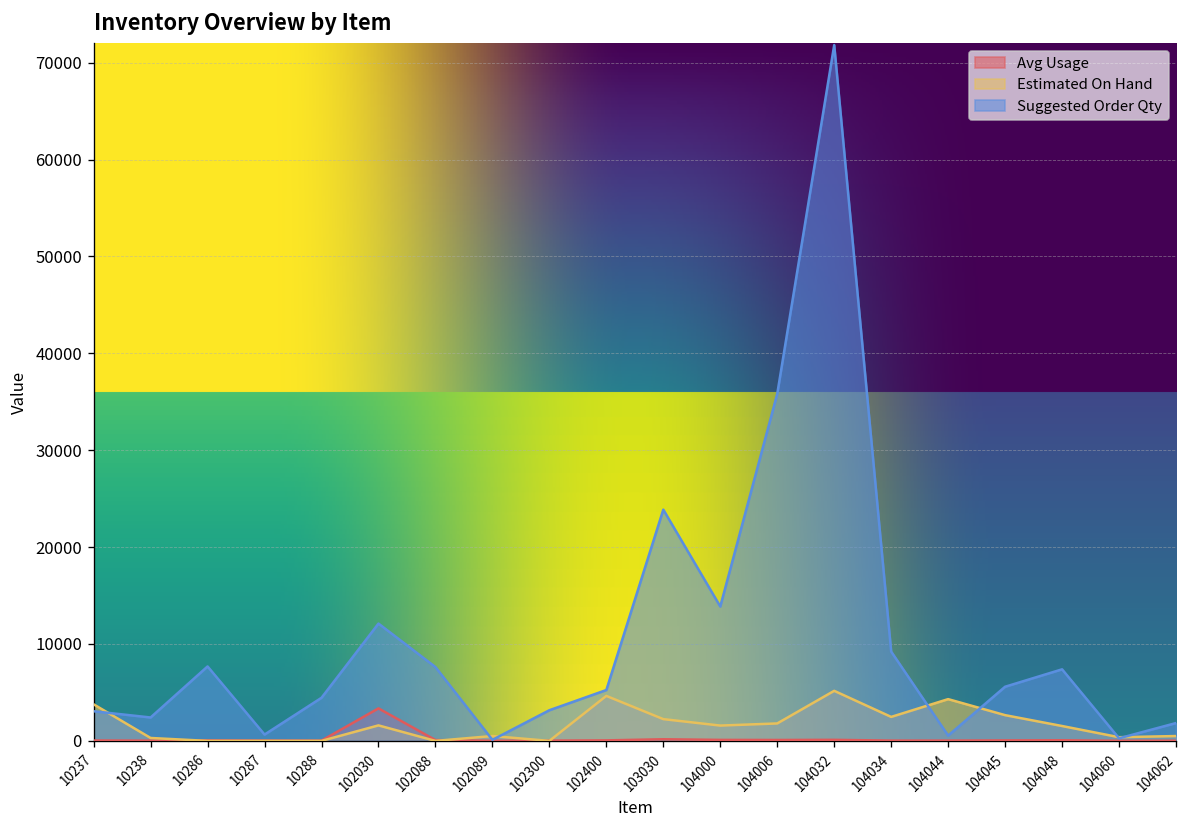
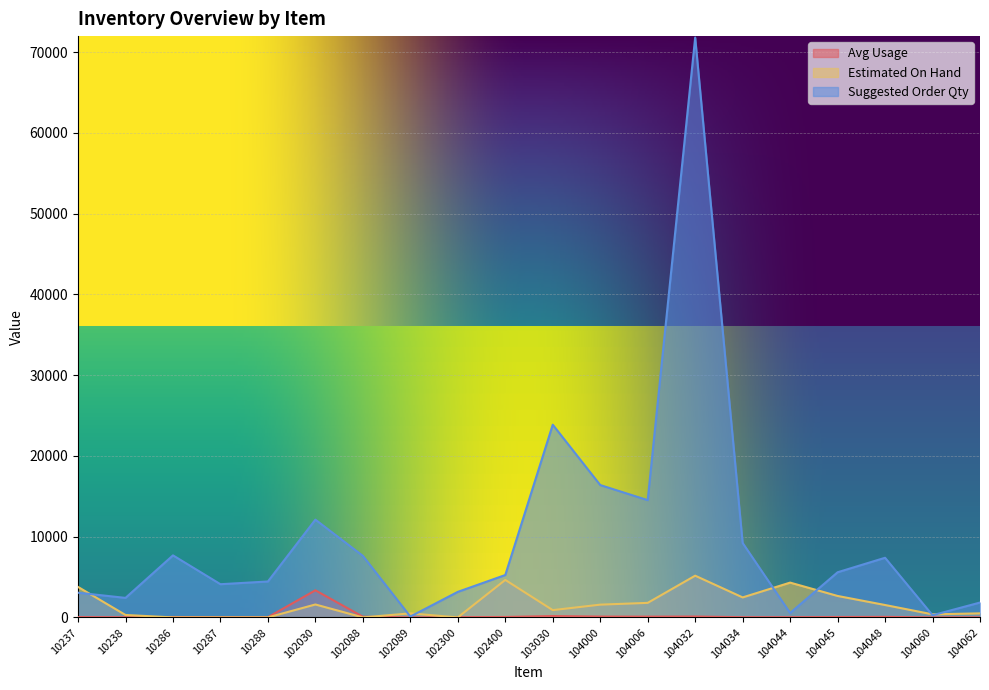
  {
    "Avg Usage": {
      "10237": 0,
      "102030": 3000,
      "102400": 0,
      "103030": 0,
      "104000": 0,
      "104006": 0,
      "104032": 0,
      "104034": 0,
      "104044": 0,
      "104045": 0,
      "104048": 0,
      "104062": 0
    },
    "Estimated On Hand": {
      "10237": 4000,
      "102030": 2000,
      "102089": 1000,
      "102400": 5000,
-     "103030": 2000,
+     "103030": 1000,
      "104000": 2000,
      "104006": 2000,
      "104032": 5000,
      "104034": 2000,
      "104044": 4000,
      "104045": 3000,
      "104048": 2000,
      "104062": 1000
    },
    "Suggested Order Qty": {
      "10237": 3000,
      "10238": 2000,
      "10286": 8000,
-     "10287": 1000,
+     "10287": 4000,
      "10288": 4000,
      "102030": 12000,
      "102088": 8000,
      "102300": 3000,
      "102400": 5000,
      "103030": 24000,
-     "104000": 14000,
-     "104006": 36000,
+     "104000": 16000,
+     "104006": 15000,
      "104032": 72000,
      "104034": 9000,
      "104044": 1000,
      "104045": 6000,
      "104048": 7000,
      "104062": 2000
    }
  }
